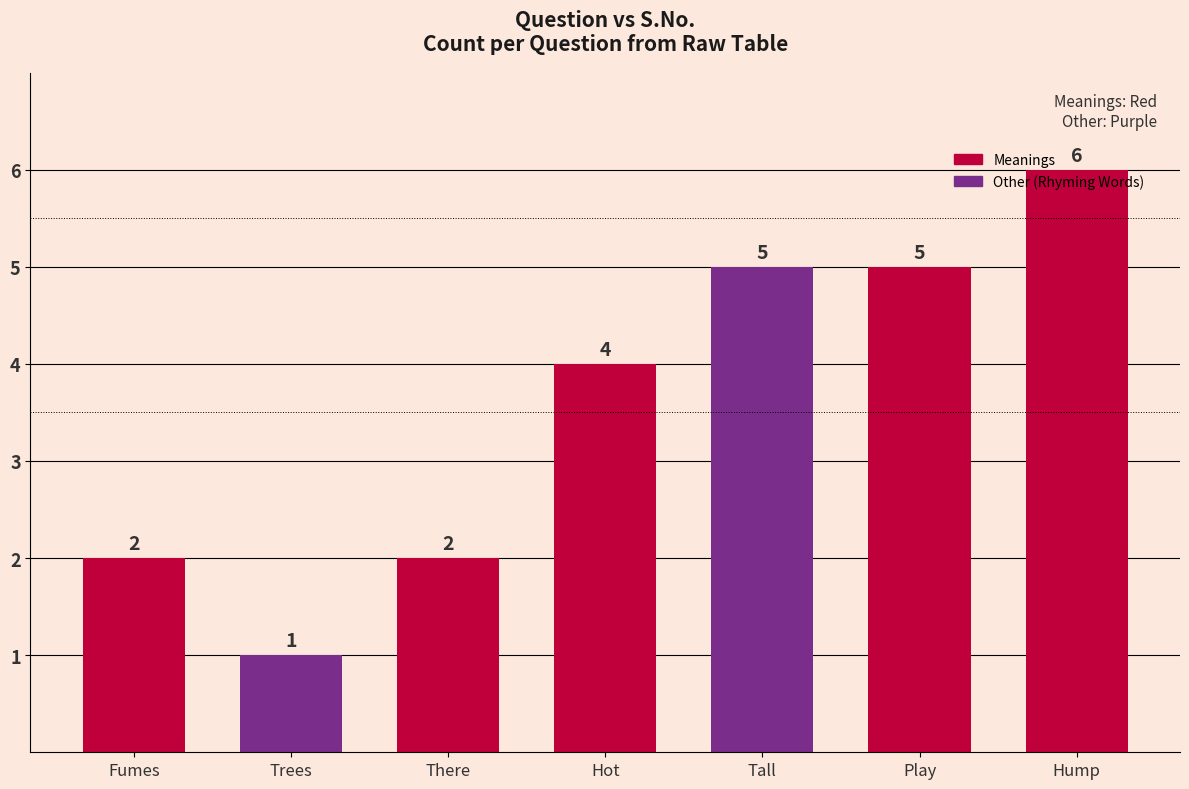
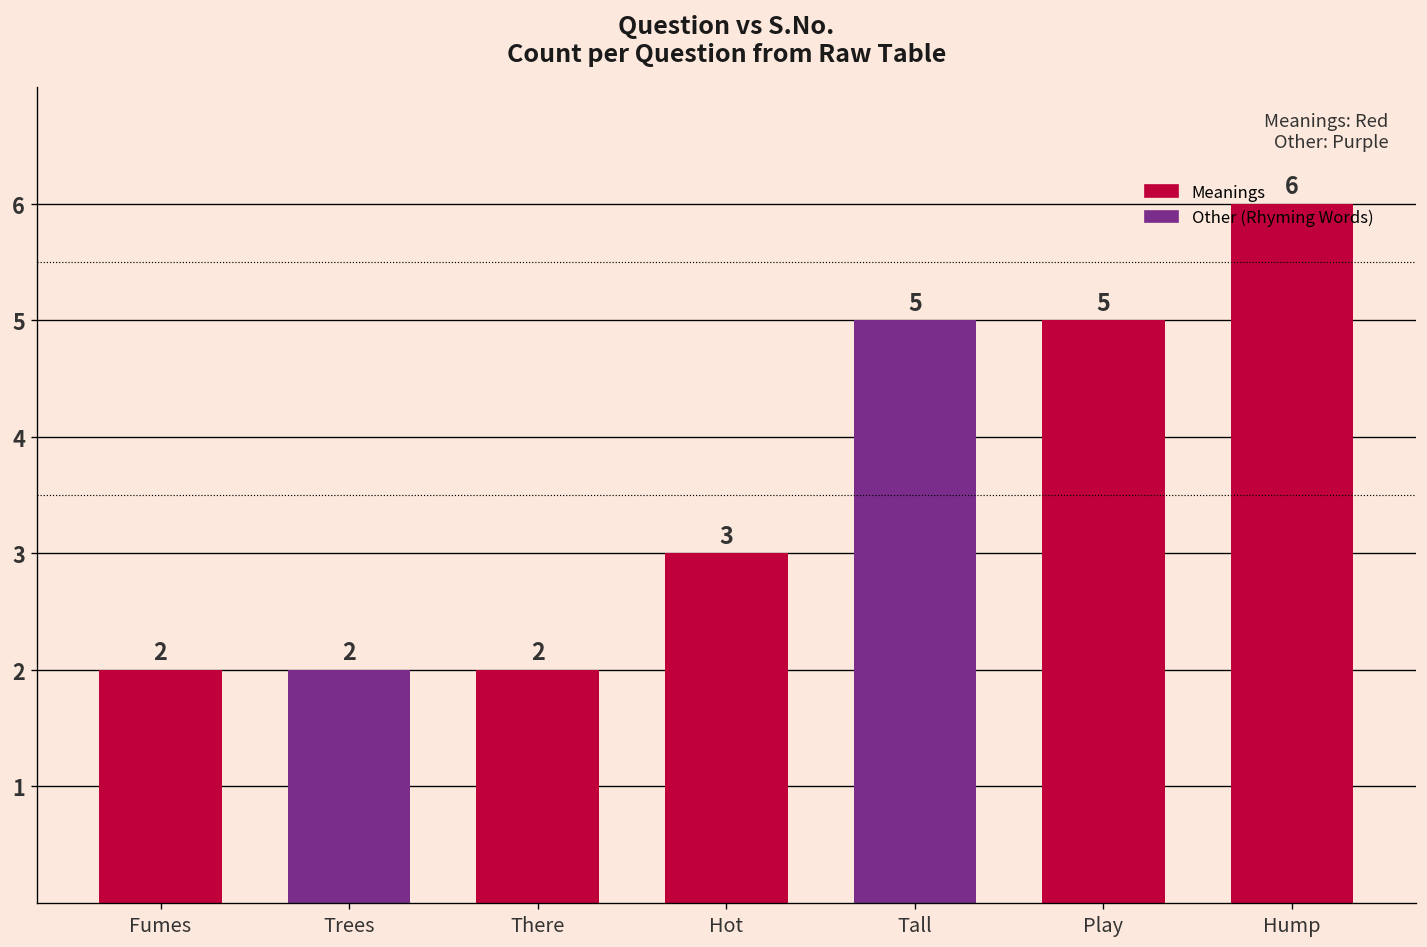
  {
    "Fumes": 2,
-   "Trees": 1,
+   "Trees": 2,
    "There": 2,
-   "Hot": 4,
+   "Hot": 3,
    "Tall": 5,
    "Play": 5,
    "Hump": 6
  }
